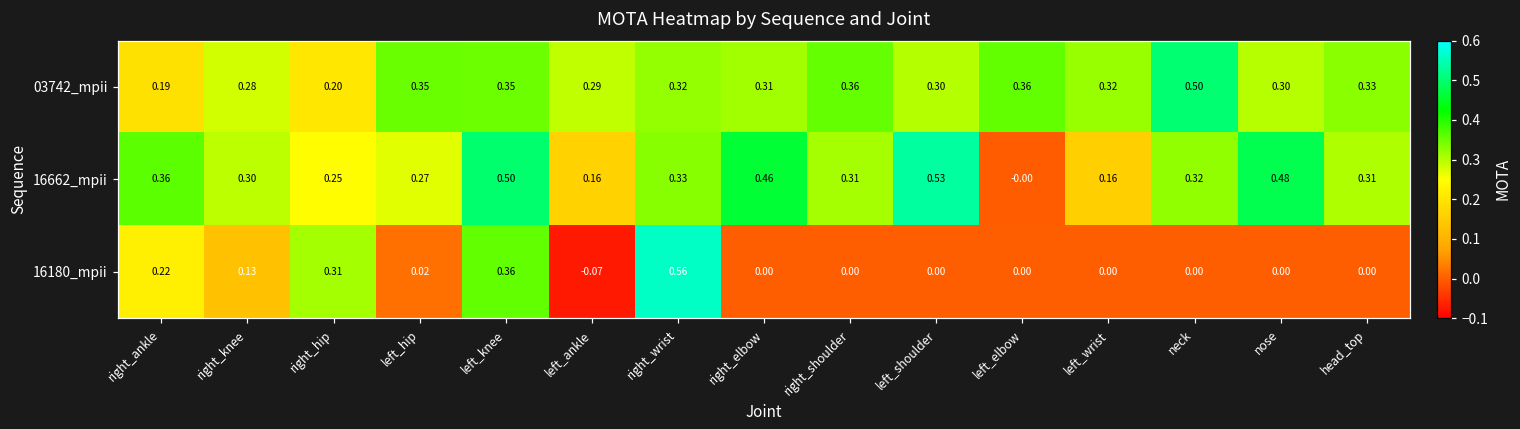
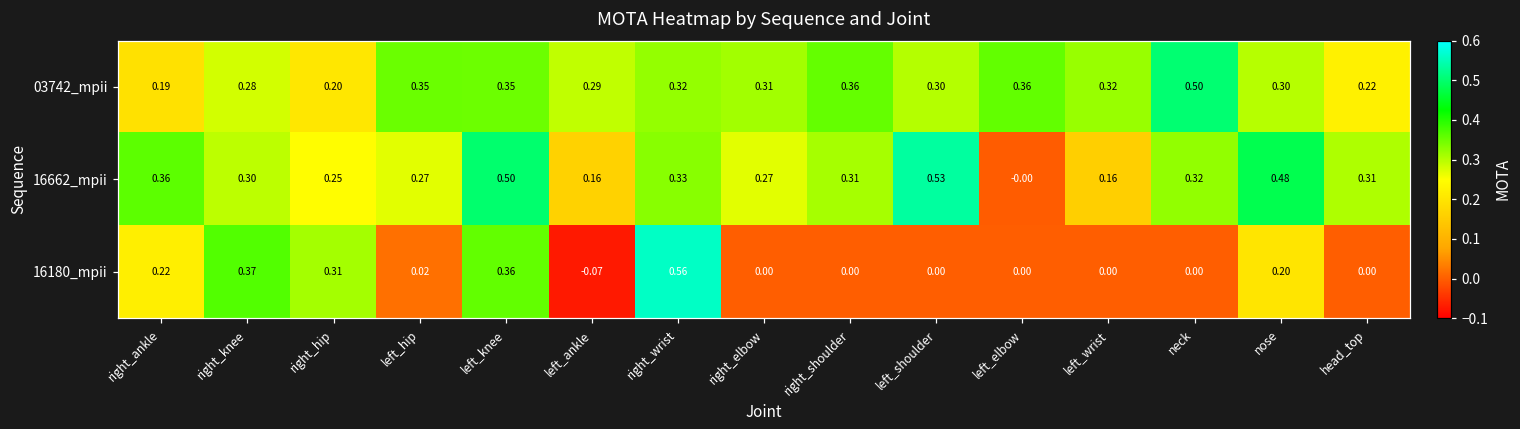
  {
    "03742_mpii": {
      "right_ankle": 0.19,
      "right_knee": 0.28,
      "right_hip": 0.20,
      "left_hip": 0.35,
      "left_knee": 0.35,
      "left_ankle": 0.29,
      "right_wrist": 0.32,
      "right_elbow": 0.31,
      "right_shoulder": 0.36,
      "left_shoulder": 0.30,
      "left_elbow": 0.36,
      "left_wrist": 0.32,
      "neck": 0.50,
      "nose": 0.30,
-     "head_top": 0.33
+     "head_top": 0.22
    },
    "16662_mpii": {
      "right_ankle": 0.36,
      "right_knee": 0.30,
      "right_hip": 0.25,
      "left_hip": 0.27,
      "left_knee": 0.50,
      "left_ankle": 0.16,
      "right_wrist": 0.33,
-     "right_elbow": 0.46,
+     "right_elbow": 0.27,
      "right_shoulder": 0.31,
      "left_shoulder": 0.53,
      "left_elbow": -0.00,
      "left_wrist": 0.16,
      "neck": 0.32,
      "nose": 0.48,
      "head_top": 0.31
    },
    "16180_mpii": {
      "right_ankle": 0.22,
-     "right_knee": 0.13,
+     "right_knee": 0.37,
      "right_hip": 0.31,
      "left_hip": 0.02,
      "left_knee": 0.36,
      "left_ankle": -0.07,
      "right_wrist": 0.56,
      "right_elbow": 0.00,
      "right_shoulder": 0.00,
      "left_shoulder": 0.00,
      "left_elbow": 0.00,
      "left_wrist": 0.00,
      "neck": 0.00,
-     "nose": 0.00,
+     "nose": 0.20,
      "head_top": 0.00
    }
  }
